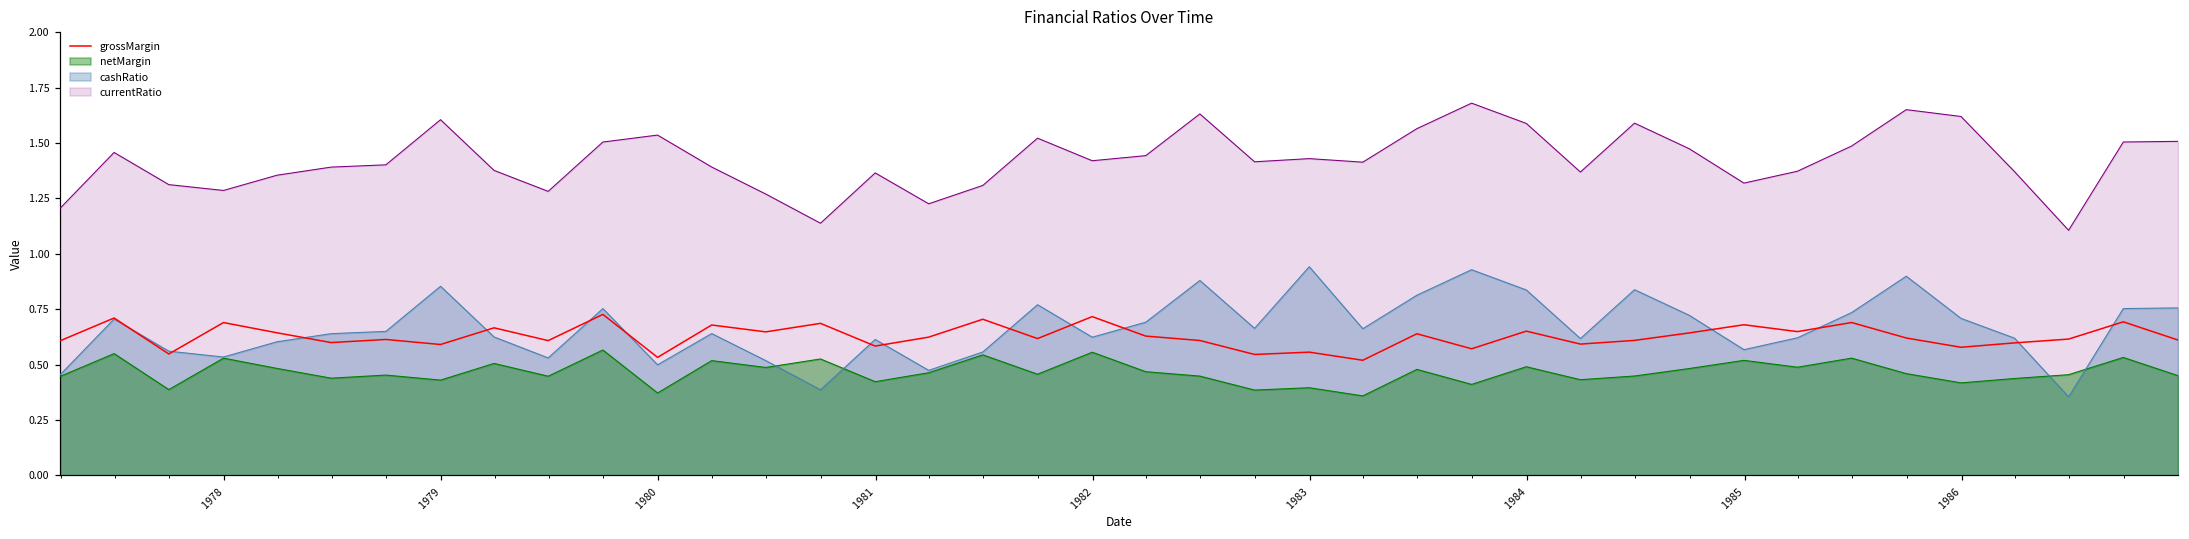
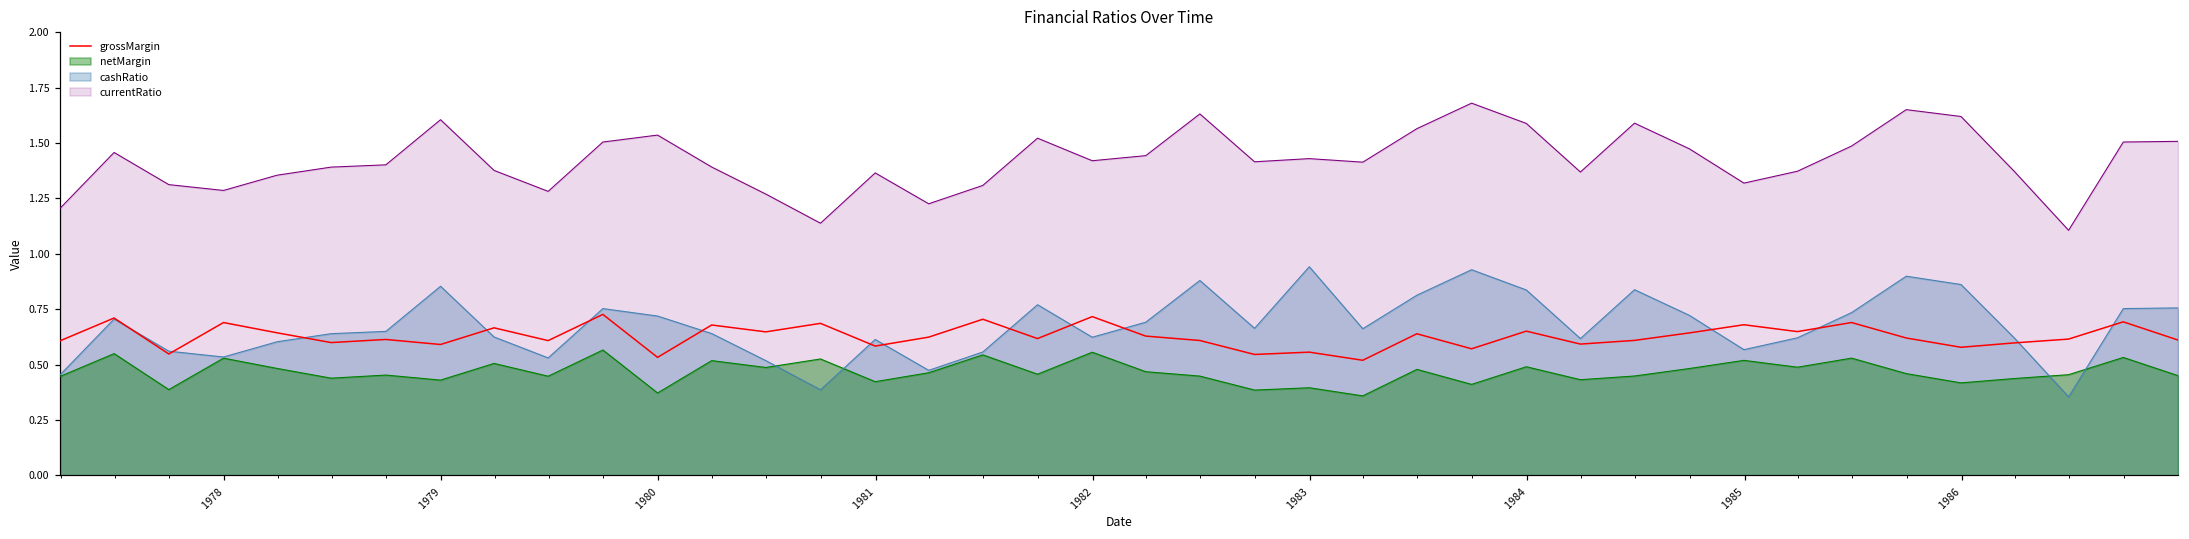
  {
    "grossMargin": {
      "1978": 0.69,
      "1979": 0.59,
      "1980": 0.53,
      "1981": 0.58,
      "1982": 0.72,
      "1983": 0.56,
      "1984": 0.65,
      "1985": 0.68,
      "1986": 0.58
    },
    "netMargin": {
      "1979": 0.43,
      "1980": 0.37,
      "1981": 0.42,
      "1982": 0.56,
      "1983": 0.40,
      "1984": 0.49,
      "1985": 0.52,
      "1986": 0.42
    },
    "cashRatio": {
      "1979": 0.85,
-     "1980": 0.50,
+     "1980": 0.72,
      "1981": 0.61,
      "1982": 0.62,
      "1983": 0.94,
      "1984": 0.84,
      "1985": 0.57,
-     "1986": 0.71
+     "1986": 0.86
    },
    "currentRatio": {
      "1978": 1.29,
      "1979": 1.61,
      "1980": 1.54,
      "1981": 1.37,
      "1982": 1.42,
      "1983": 1.43,
      "1984": 1.59,
      "1985": 1.32,
      "1986": 1.62
    }
  }
